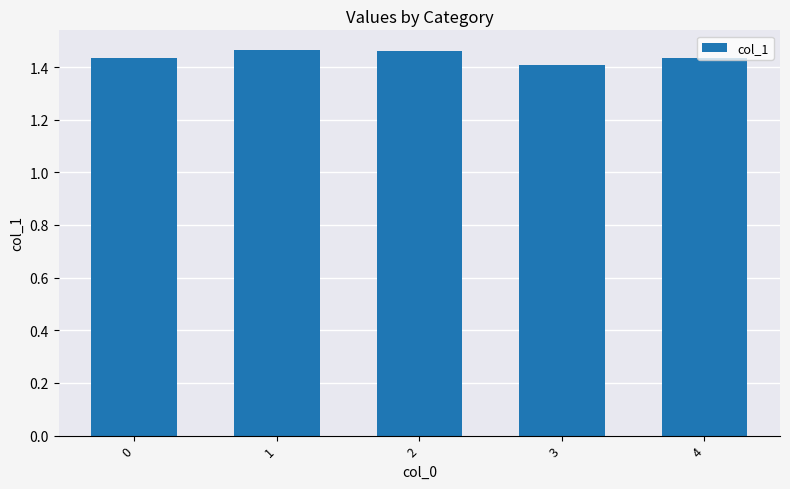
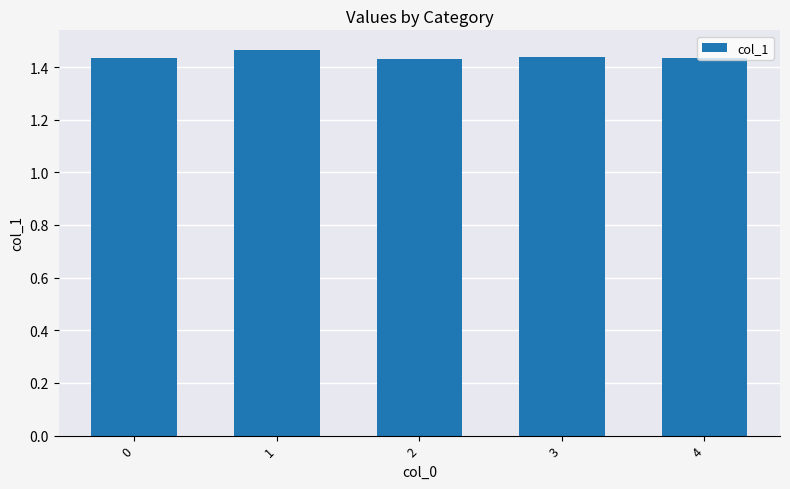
  {
    "0": 1.43,
    "1": 1.47,
-   "2": 1.46,
-   "3": 1.41
+   "2": 1.43,
+   "3": 1.44
  }
